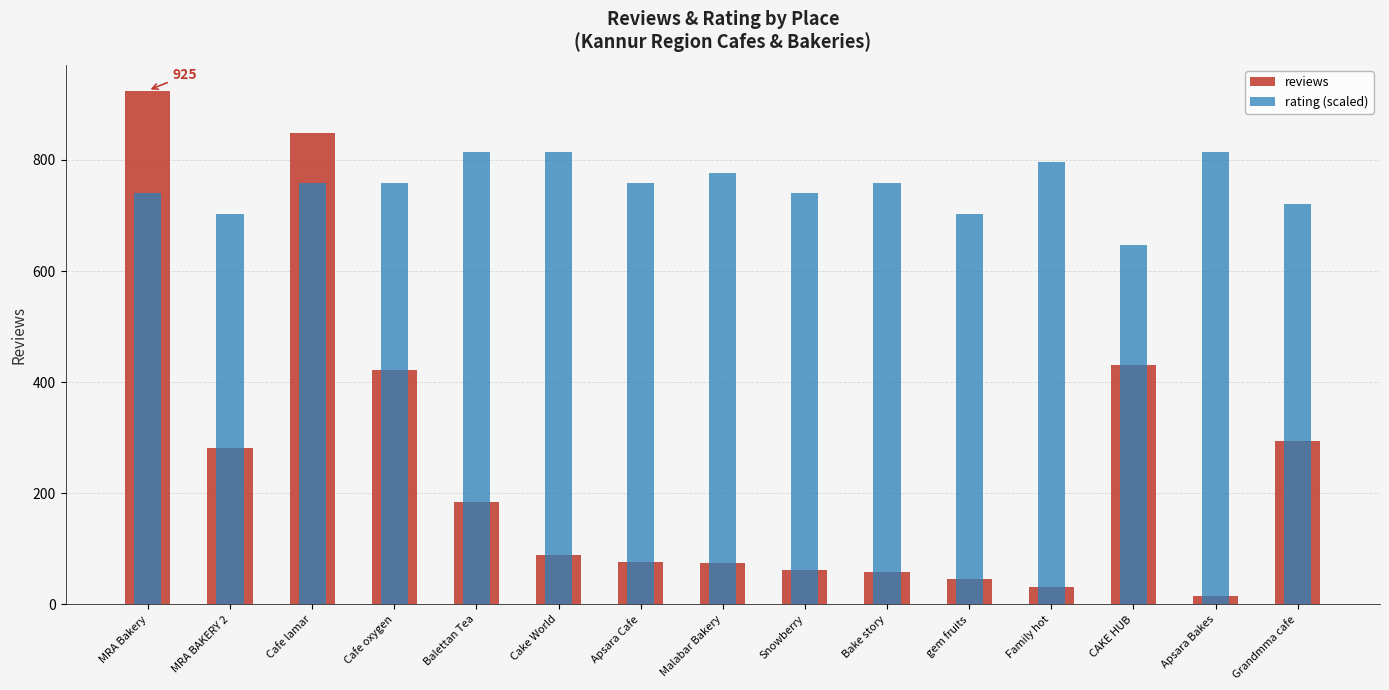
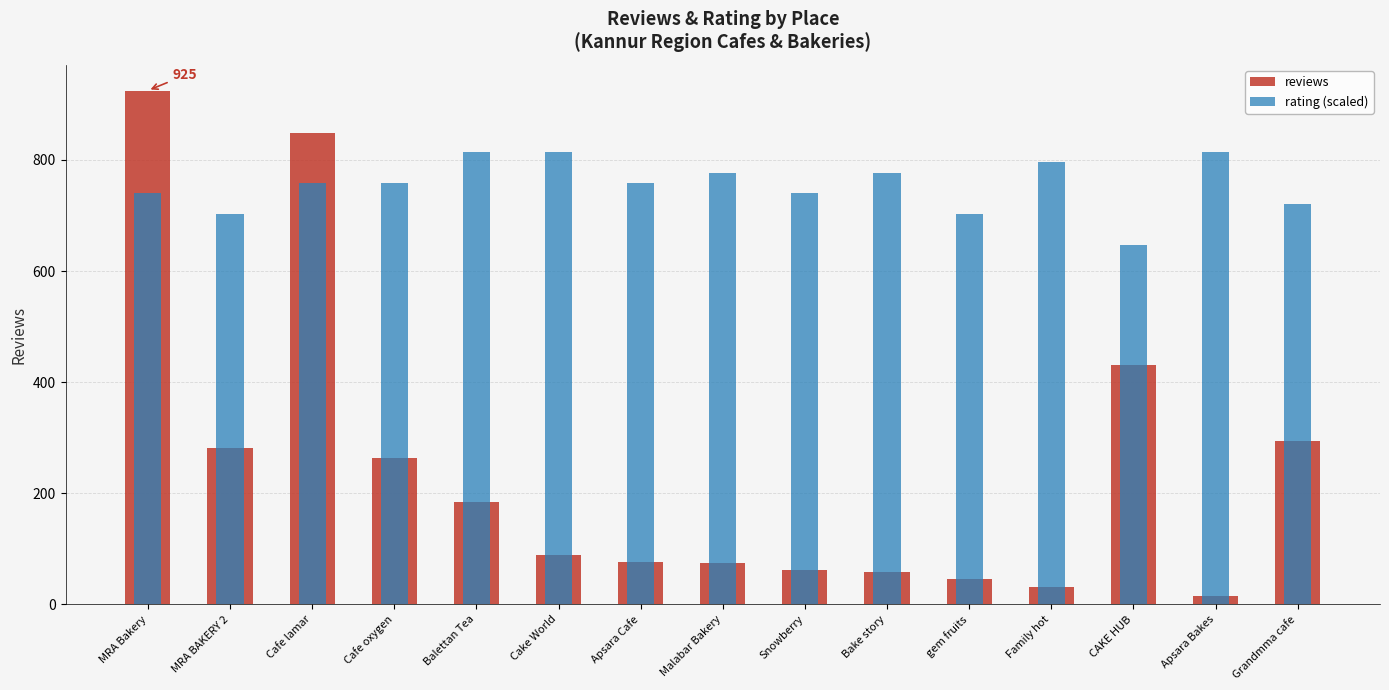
  {
    "reviews": {
      "Cafe lamar": 850,
-     "Cafe oxygen": 420
+     "Cafe oxygen": 260
    },
    "rating (scaled)": {
      "MRA BAKERY 2": 700,
      "Cafe oxygen": 760,
      "Balettan Tea": 810,
      "Cake World": 810,
      "Apsara Cafe": 760,
      "Malabar Bakery": 780,
      "Snowberry": 740,
-     "Bake story": 760,
+     "Bake story": 780,
      "gem fruits": 700,
      "Family hot": 800,
      "CAKE HUB": 650,
      "Apsara Bakes": 810,
      "Grandmma cafe": 720
    }
  }
